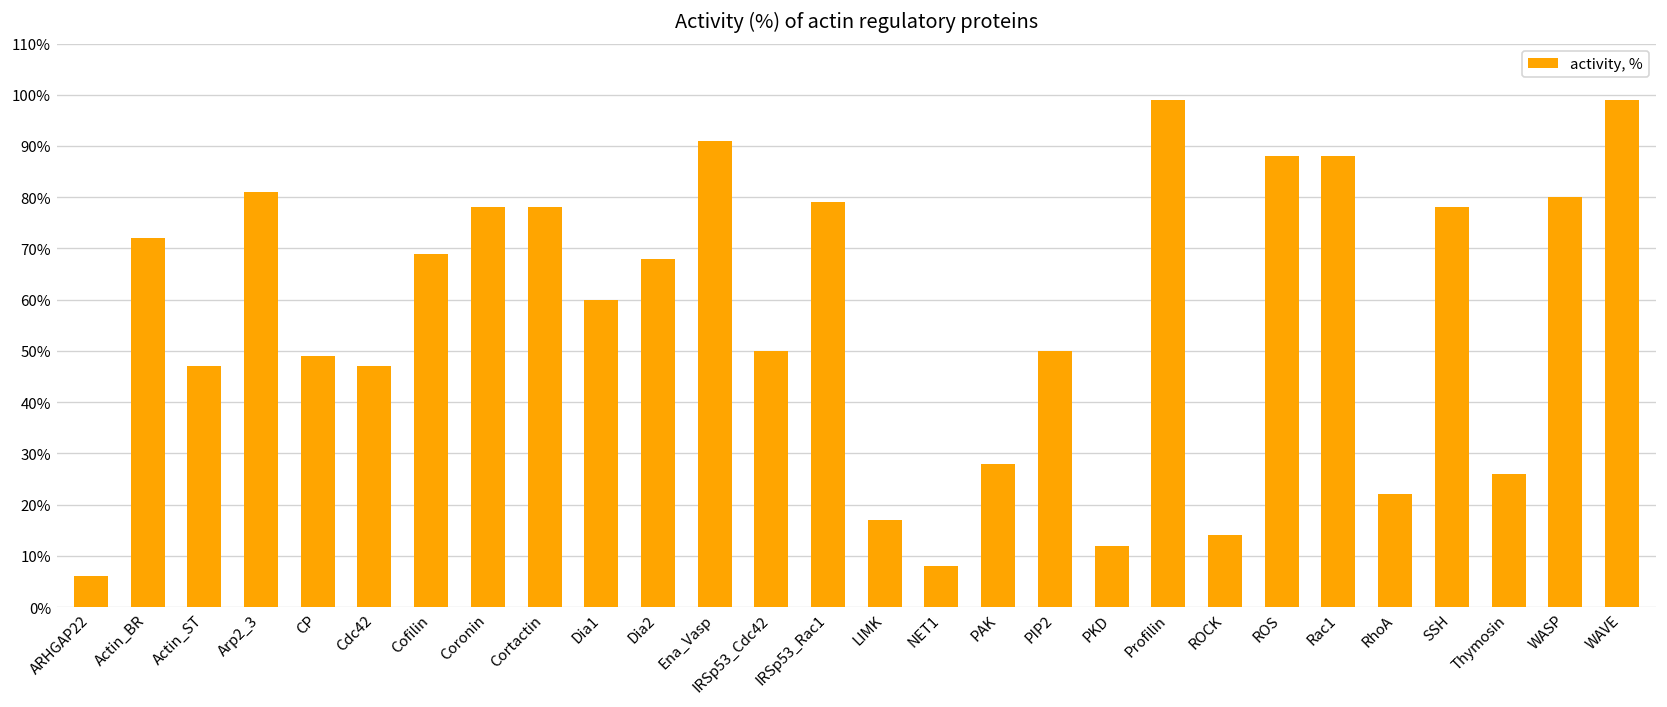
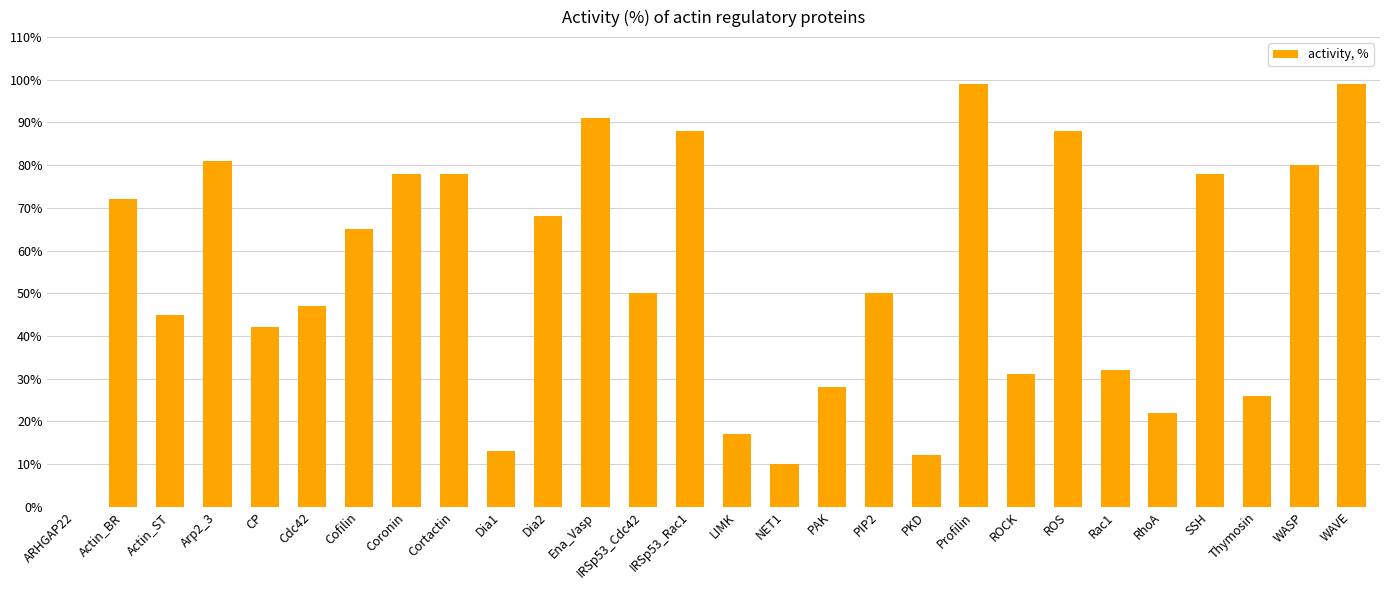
  {
-   "ARHGAP22": "6%",
+   "ARHGAP22": "0%",
    "Actin_BR": "72%",
-   "Actin_ST": "47%",
+   "Actin_ST": "45%",
    "Arp2_3": "81%",
-   "CP": "49%",
+   "CP": "42%",
    "Cdc42": "47%",
-   "Cofilin": "69%",
+   "Cofilin": "65%",
    "Coronin": "78%",
    "Cortactin": "78%",
-   "Dia1": "60%",
+   "Dia1": "13%",
    "Dia2": "68%",
    "Ena_Vasp": "91%",
    "IRSp53_Cdc42": "50%",
-   "IRSp53_Rac1": "79%",
+   "IRSp53_Rac1": "88%",
    "LIMK": "17%",
-   "NET1": "8%",
+   "NET1": "10%",
    "PAK": "28%",
    "PIP2": "50%",
    "PKD": "12%",
    "Profilin": "99%",
-   "ROCK": "14%",
+   "ROCK": "31%",
    "ROS": "88%",
-   "Rac1": "88%",
+   "Rac1": "32%",
    "RhoA": "22%",
    "SSH": "78%",
    "Thymosin": "26%",
    "WASP": "80%",
    "WAVE": "99%"
  }
